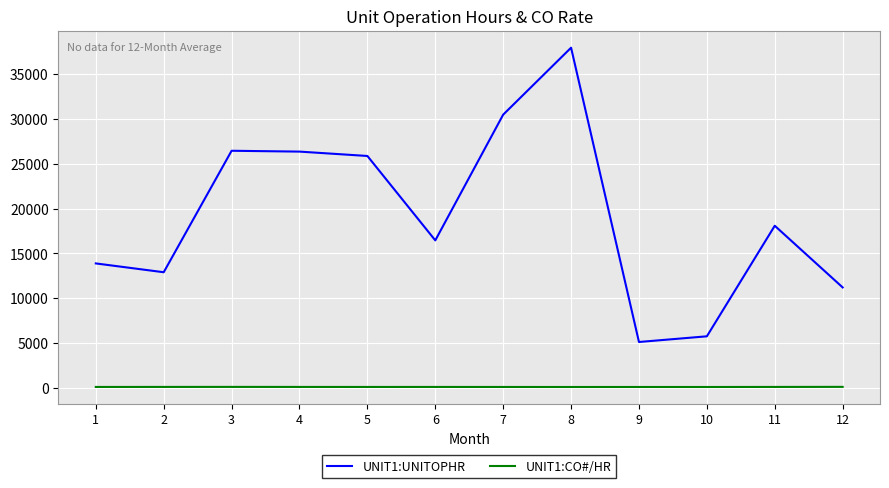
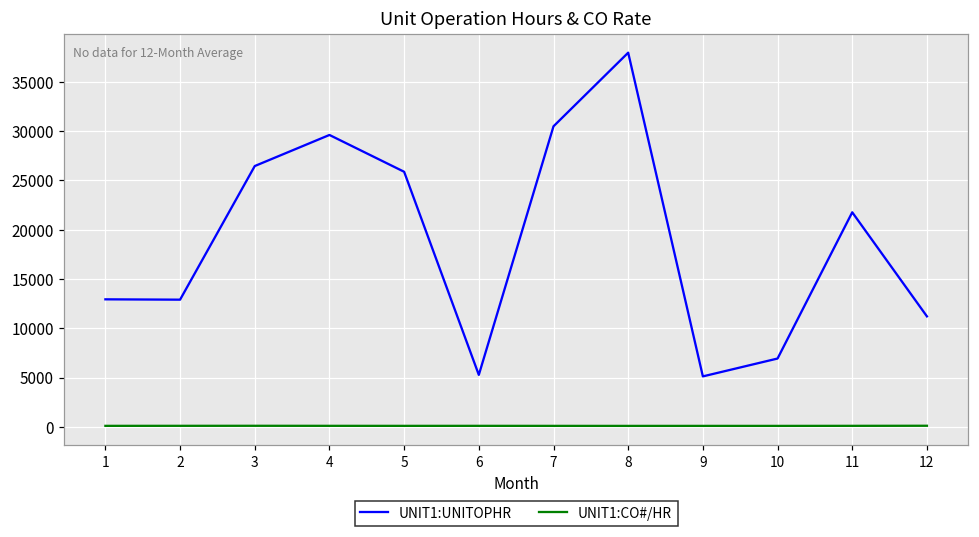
  {
    "UNIT1:UNITOPHR": {
-     "1": 14000,
+     "1": 13000,
      "2": 13000,
      "3": 26000,
-     "4": 26000,
+     "4": 30000,
      "5": 26000,
-     "6": 16000,
+     "6": 5000,
      "7": 30000,
      "8": 38000,
      "9": 5000,
-     "10": 6000,
-     "11": 18000,
+     "10": 7000,
+     "11": 22000,
      "12": 11000
    },
    "UNIT1:CO#/HR": {
      "1": 0,
      "2": 0,
      "3": 0,
      "4": 0,
      "5": 0,
      "6": 0,
      "7": 0,
      "8": 0,
      "9": 0,
      "10": 0,
      "11": 0,
      "12": 0
    }
  }
